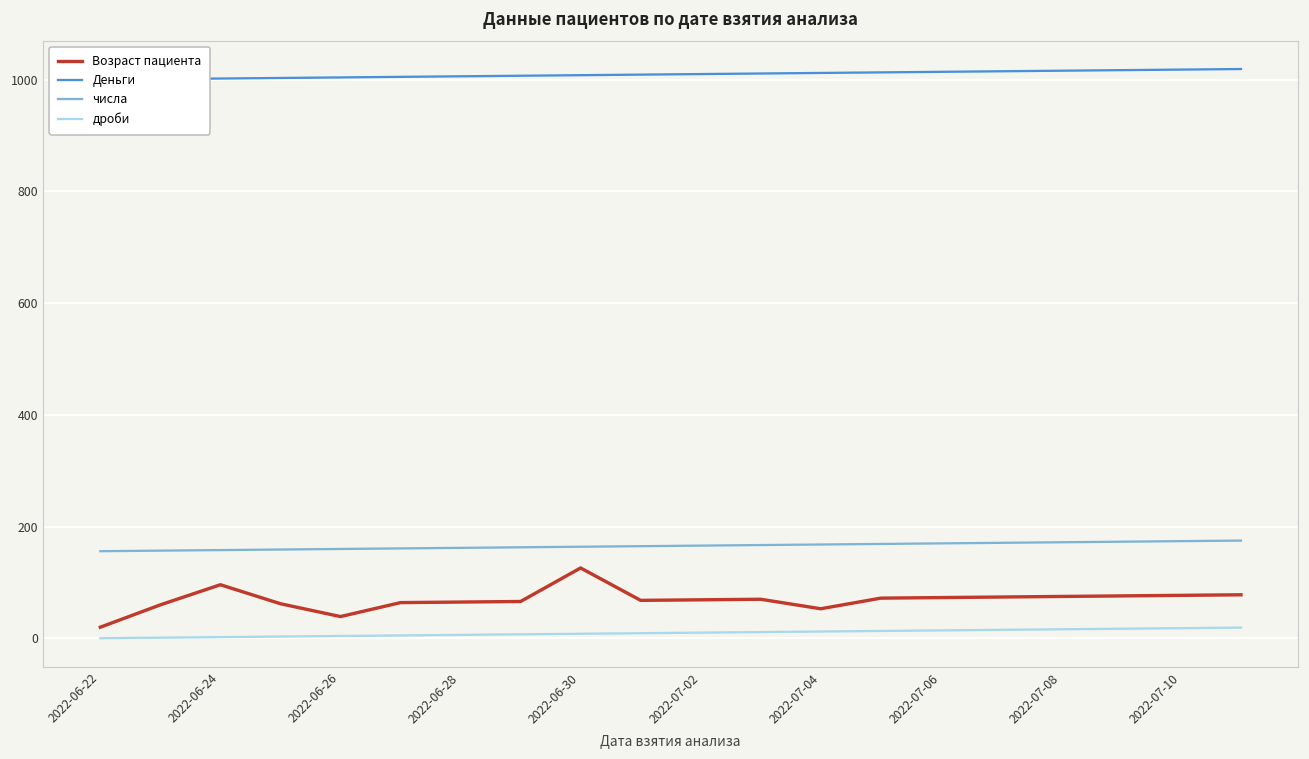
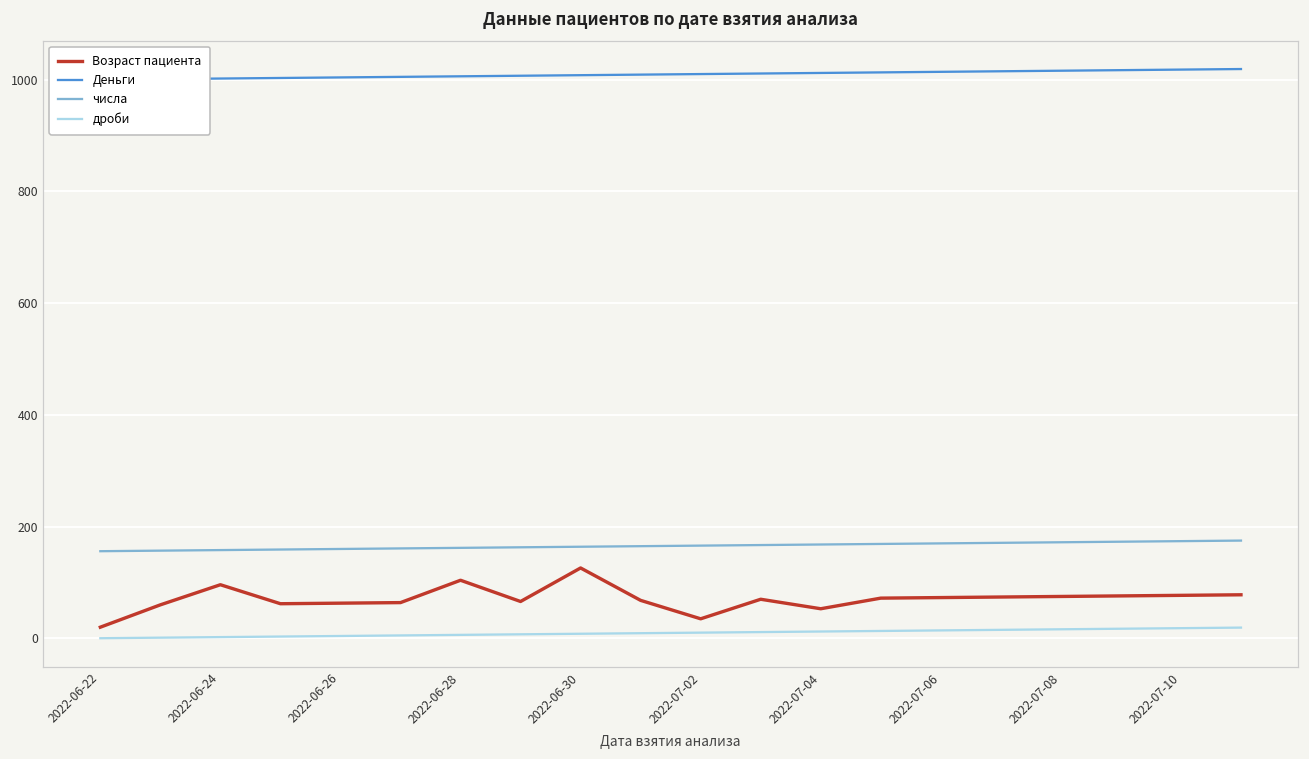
  {
    "Возраст пациента": {
      "2022-06-22": 20,
      "2022-06-24": 100,
-     "2022-06-26": 40,
-     "2022-06-28": 70,
+     "2022-06-26": 60,
+     "2022-06-28": 100,
      "2022-06-30": 130,
-     "2022-07-02": 70,
+     "2022-07-02": 40,
      "2022-07-04": 50,
      "2022-07-06": 70,
      "2022-07-08": 80,
      "2022-07-10": 80
    },
    "Деньги": {
      "2022-06-24": 1000,
      "2022-06-26": 1000,
      "2022-06-28": 1010,
      "2022-06-30": 1010,
      "2022-07-02": 1010,
      "2022-07-04": 1010,
      "2022-07-06": 1010,
      "2022-07-08": 1020,
      "2022-07-10": 1020
    }
  }
